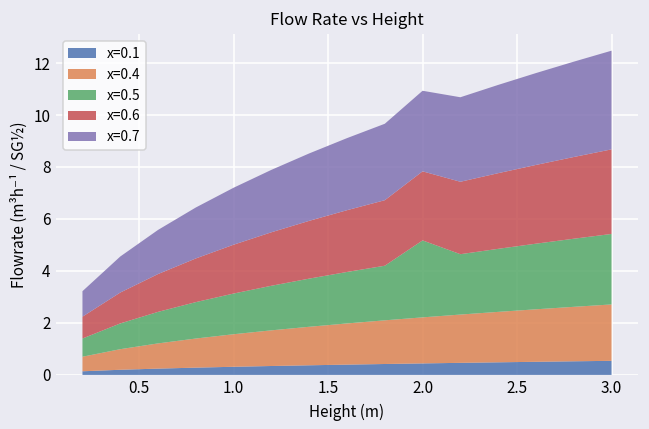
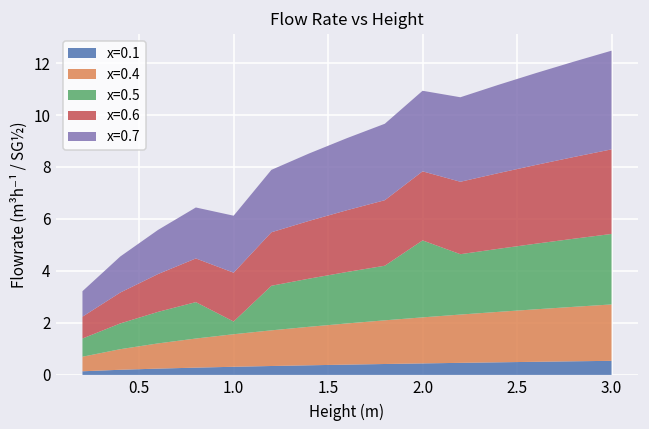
  {
    "x=0.5": {
-     "1.0": 1.6,
+     "1.0": 0.5,
      "2.0": 3.0,
      "3.0": 2.7
    }
  }
